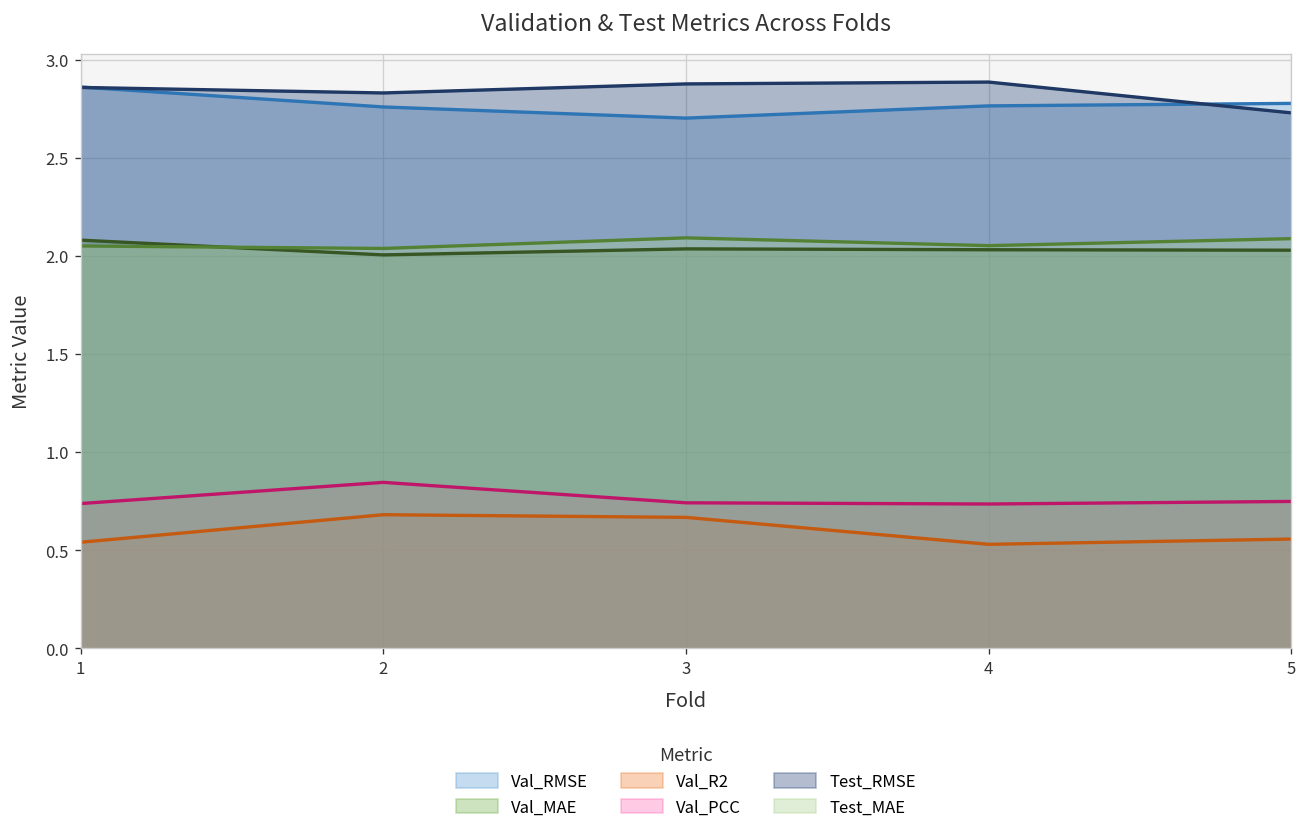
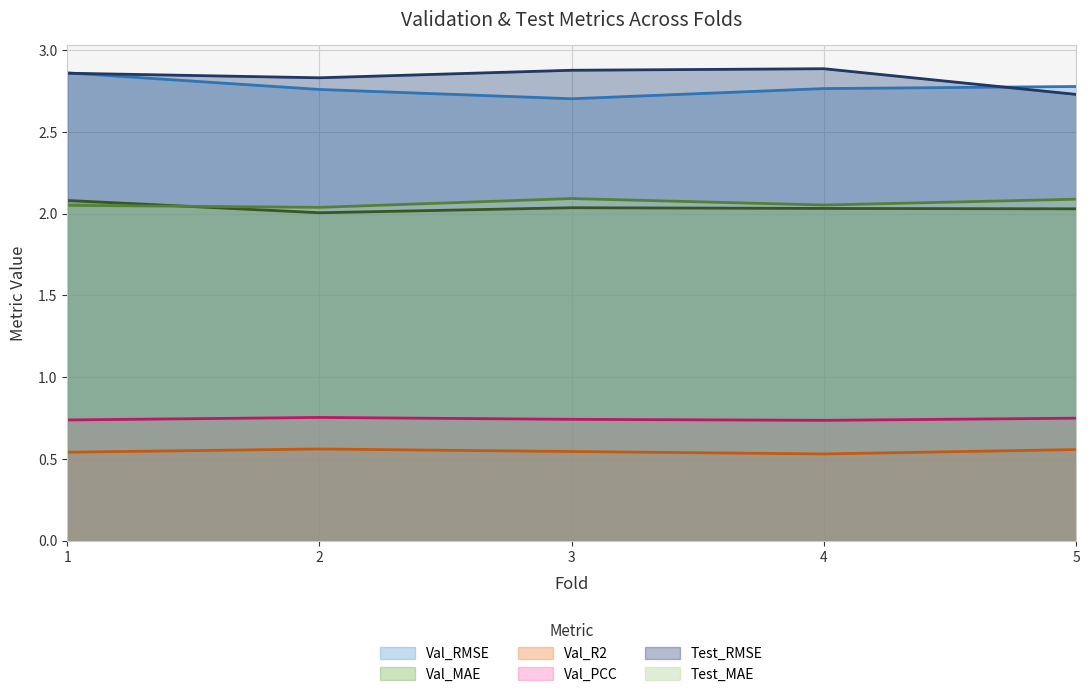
  {
    "Val_RMSE": {
      "2": 2.76,
      "3": 2.70,
      "4": 2.76,
      "5": 2.78
    },
    "Val_R2": {
      "1": 0.54,
-     "2": 0.68,
-     "3": 0.67,
+     "2": 0.56,
+     "3": 0.55,
      "4": 0.53,
      "5": 0.56
    },
    "Val_PCC": {
      "1": 0.74,
-     "2": 0.85,
+     "2": 0.75,
      "3": 0.74,
      "4": 0.74,
      "5": 0.75
    },
    "Test_RMSE": {
      "2": 2.83,
      "3": 2.88,
      "4": 2.89,
      "5": 2.73
    }
  }
